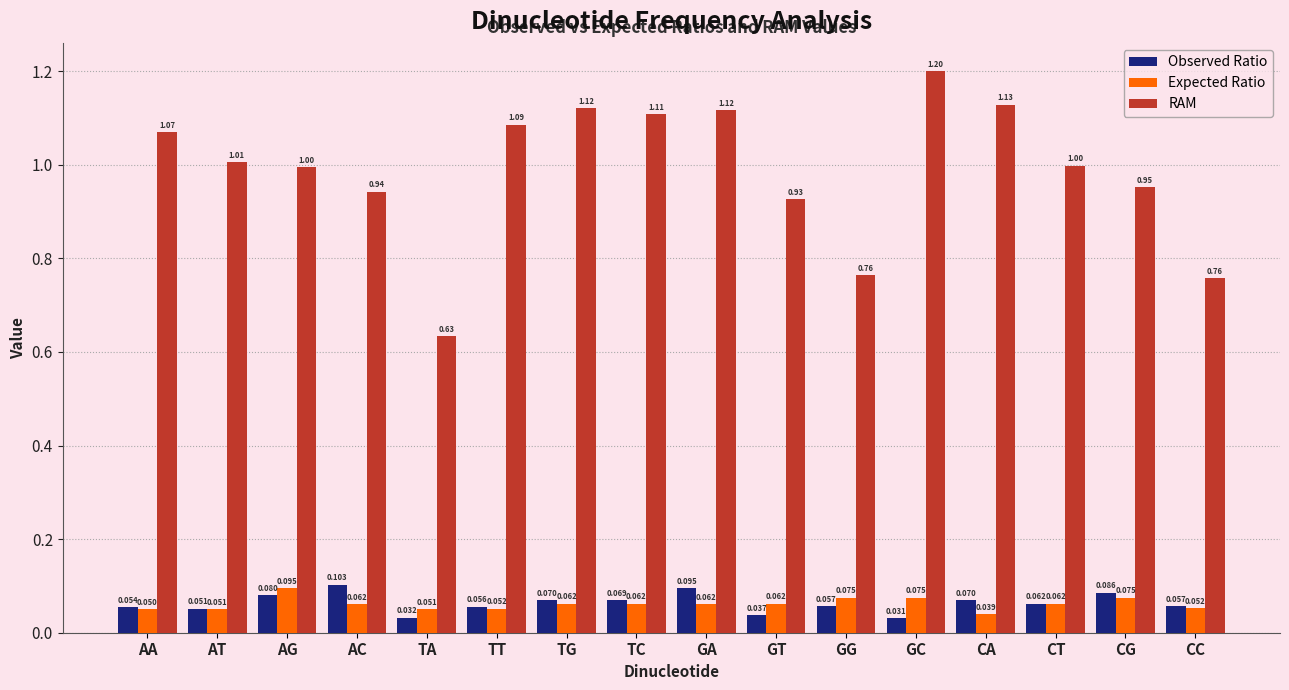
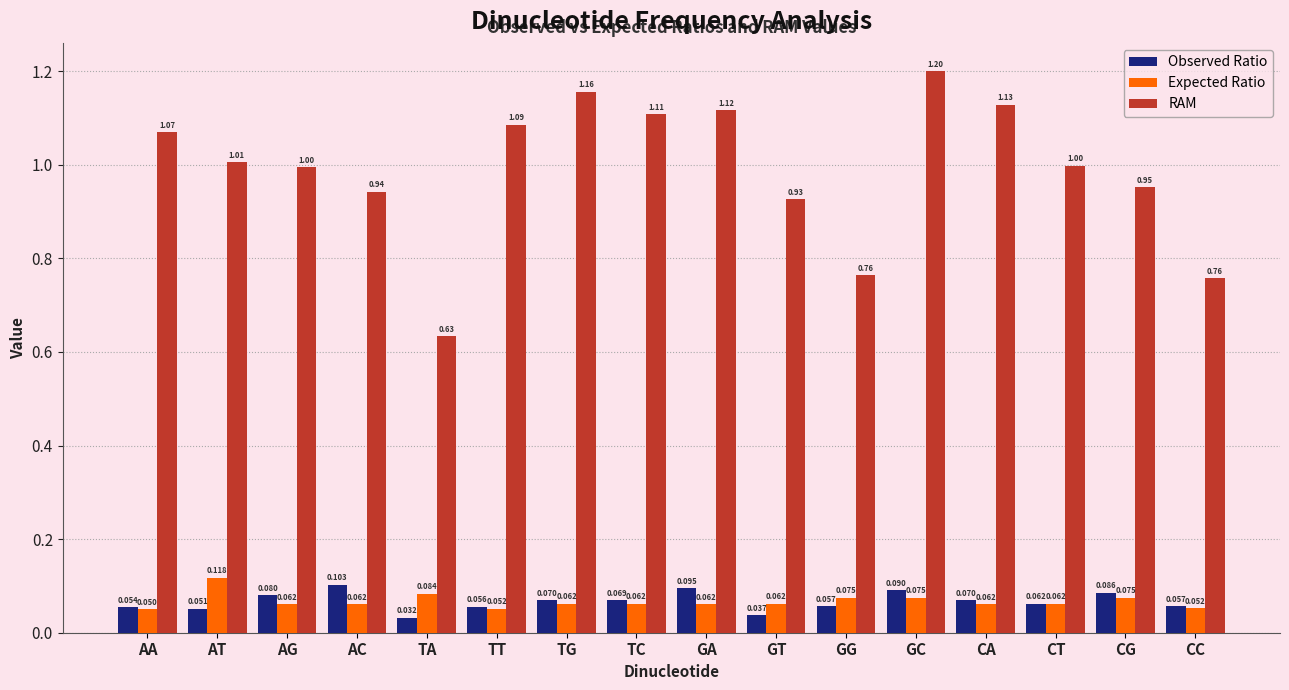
  {
    "Observed Ratio": {
      "AA": 0.054,
      "AT": 0.051,
      "AG": 0.080,
      "AC": 0.103,
      "TA": 0.032,
      "TT": 0.056,
      "TG": 0.070,
      "TC": 0.069,
      "GA": 0.095,
      "GT": 0.037,
      "GG": 0.057,
-     "GC": 0.031,
+     "GC": 0.090,
      "CA": 0.070,
      "CT": 0.062,
      "CG": 0.086,
      "CC": 0.057
    },
    "Expected Ratio": {
      "AA": 0.050,
-     "AT": 0.051,
-     "AG": 0.095,
+     "AT": 0.118,
+     "AG": 0.062,
      "AC": 0.062,
-     "TA": 0.051,
+     "TA": 0.084,
      "TT": 0.052,
      "TG": 0.062,
      "TC": 0.062,
      "GA": 0.062,
      "GT": 0.062,
      "GG": 0.075,
      "GC": 0.075,
-     "CA": 0.039,
+     "CA": 0.062,
      "CT": 0.062,
      "CG": 0.075,
      "CC": 0.052
    },
    "RAM": {
      "AA": 1.07,
      "AT": 1.01,
      "AG": 1.00,
      "AC": 0.94,
      "TA": 0.63,
      "TT": 1.09,
-     "TG": 1.12,
+     "TG": 1.16,
      "TC": 1.11,
      "GA": 1.12,
      "GT": 0.93,
      "GG": 0.76,
      "GC": 1.20,
      "CA": 1.13,
      "CT": 1.00,
      "CG": 0.95,
      "CC": 0.76
    }
  }
